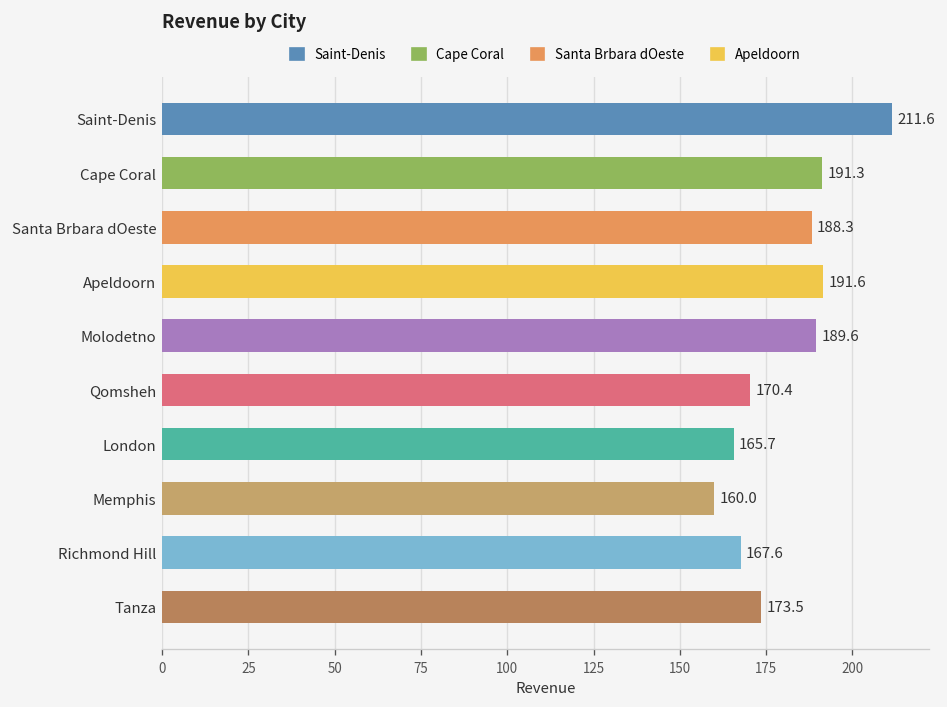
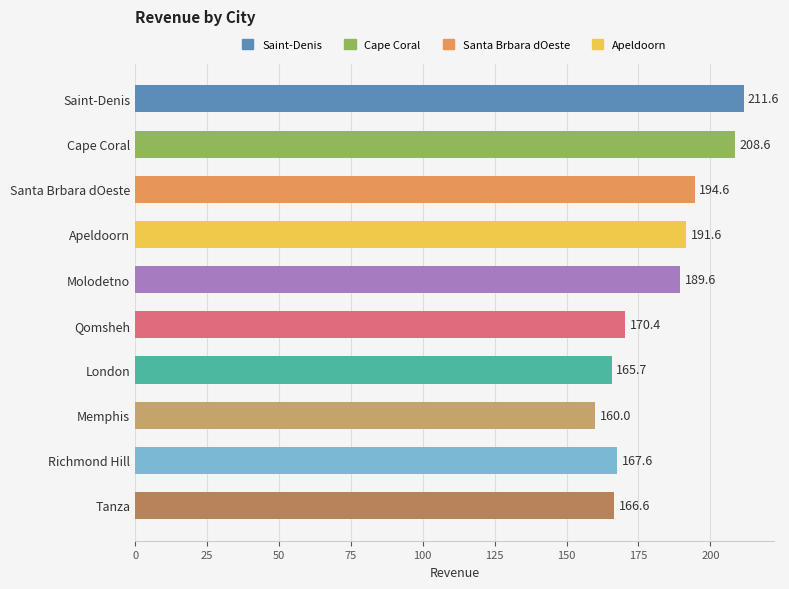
  {
    "Saint-Denis": 211.6,
-   "Cape Coral": 191.3,
-   "Santa Brbara dOeste": 188.3,
+   "Cape Coral": 208.6,
+   "Santa Brbara dOeste": 194.6,
    "Apeldoorn": 191.6,
    "Molodetno": 189.6,
    "Qomsheh": 170.4,
    "London": 165.7,
    "Memphis": 160.0,
    "Richmond Hill": 167.6,
-   "Tanza": 173.5
+   "Tanza": 166.6
  }
